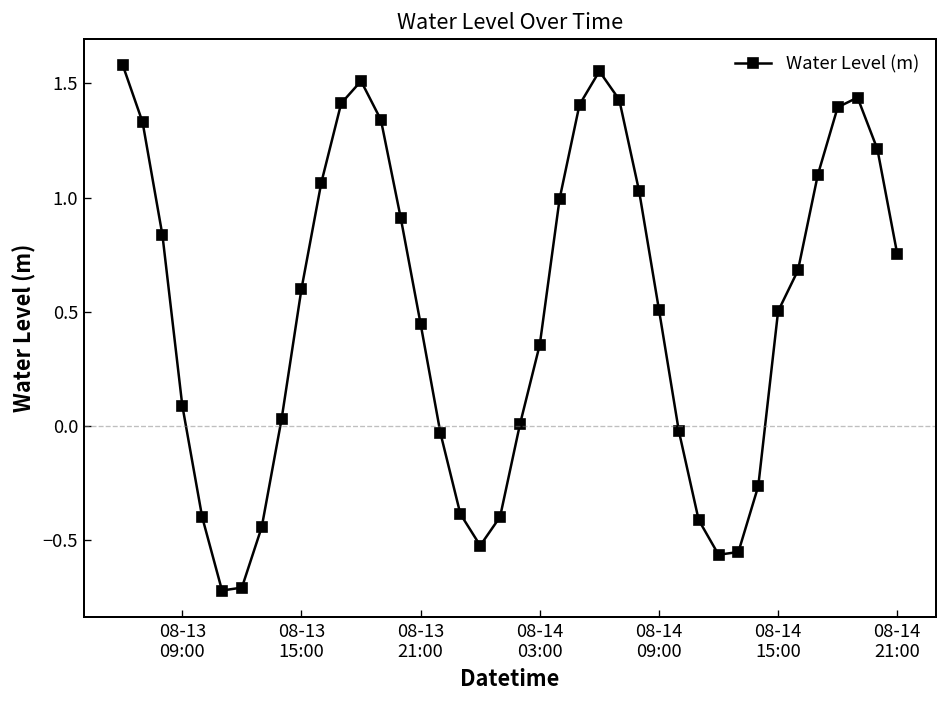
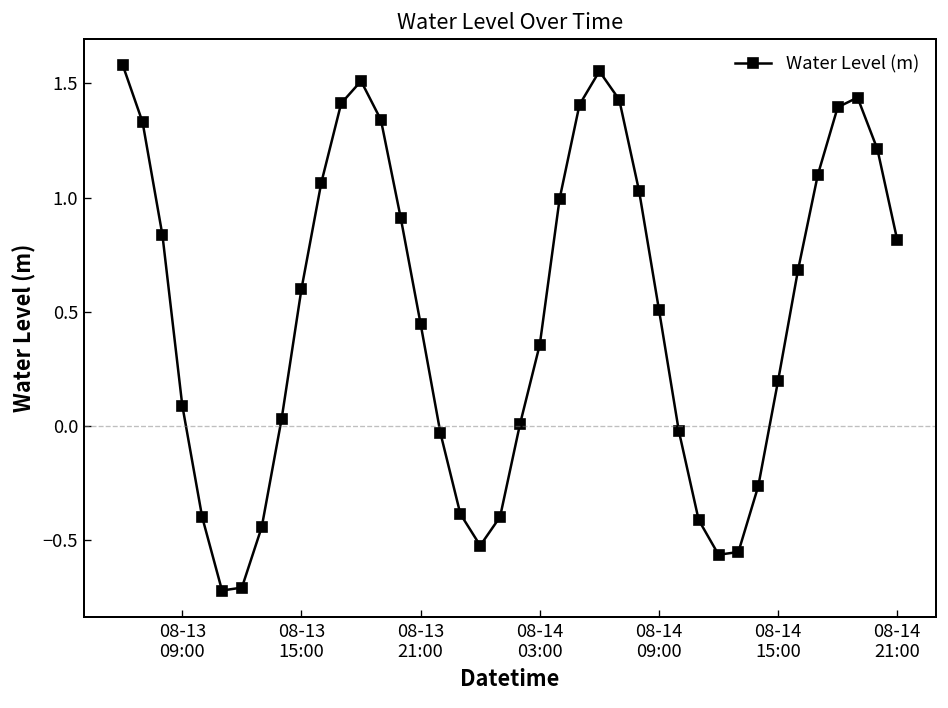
  {
    "08-13 09:00": 0.09,
    "08-13 15:00": 0.60,
    "08-13 21:00": 0.45,
    "08-14 03:00": 0.36,
    "08-14 09:00": 0.51,
-   "08-14 15:00": 0.50,
-   "08-14 21:00": 0.75
+   "08-14 15:00": 0.20,
+   "08-14 21:00": 0.81
  }
